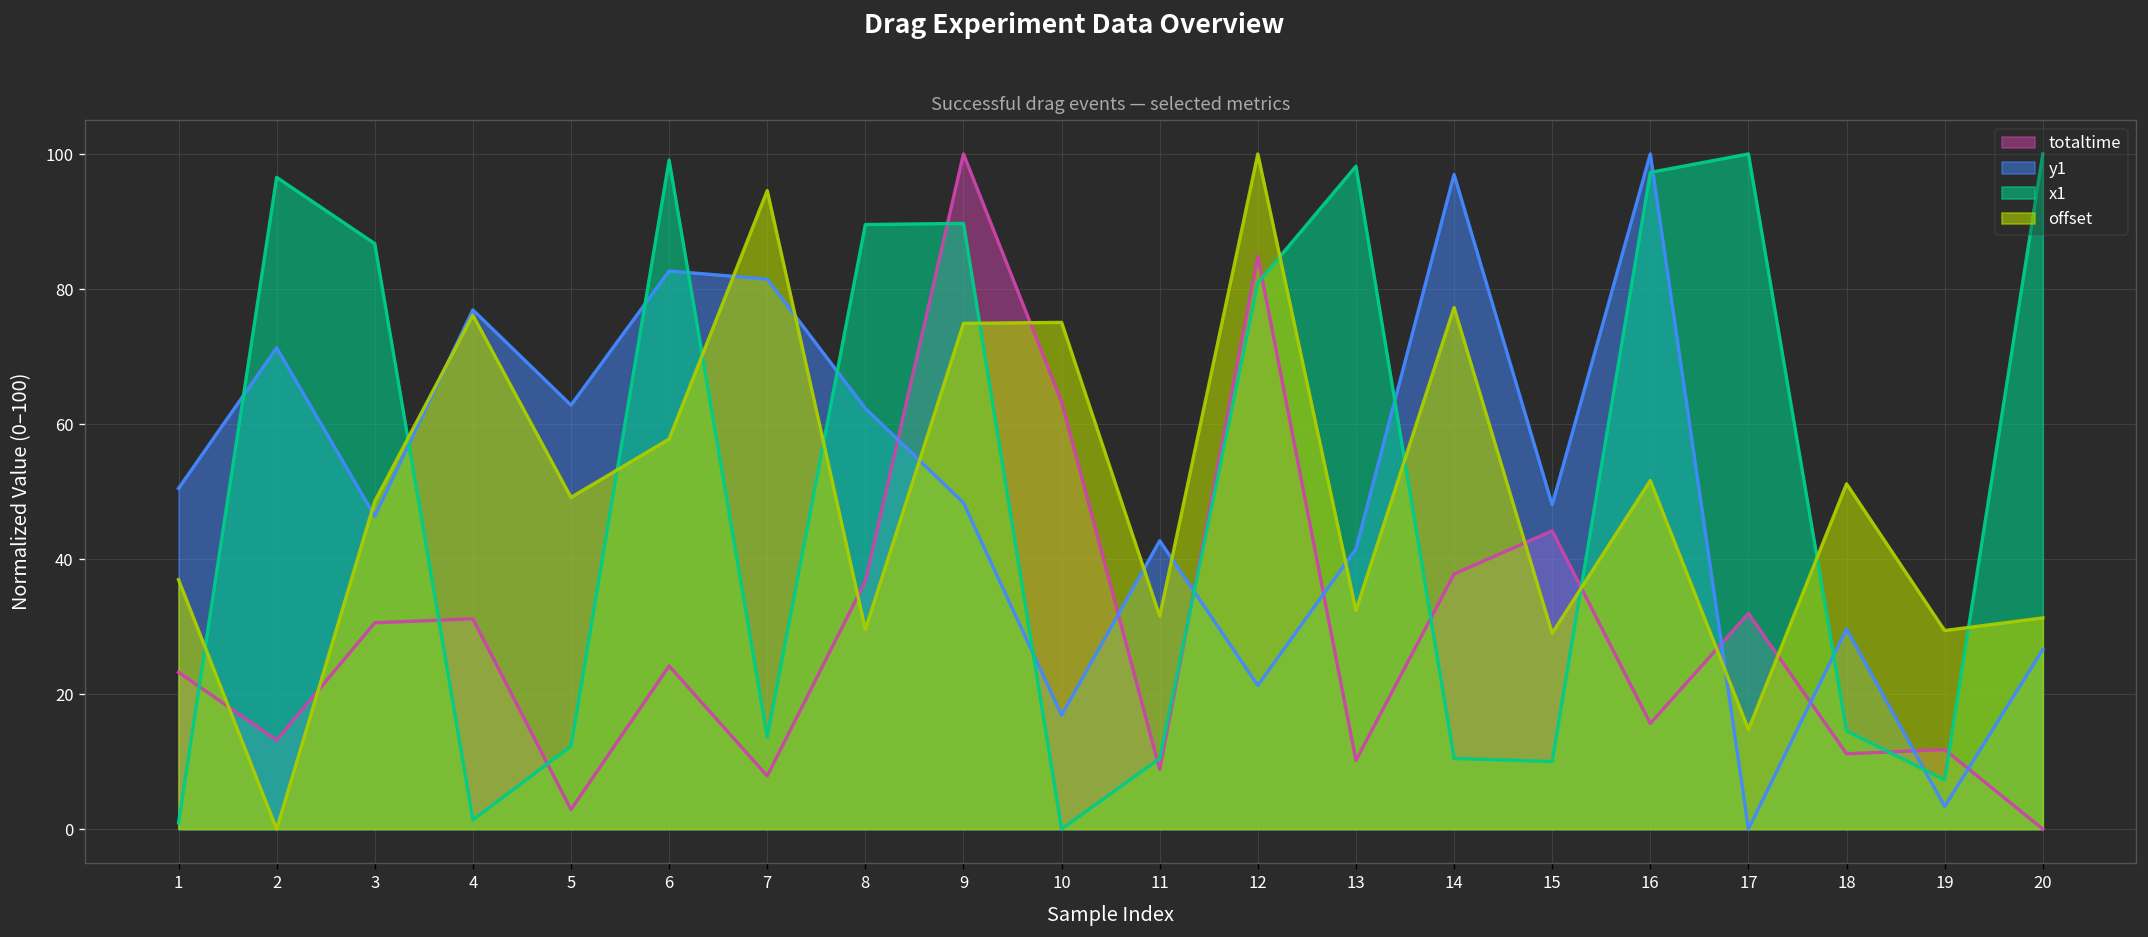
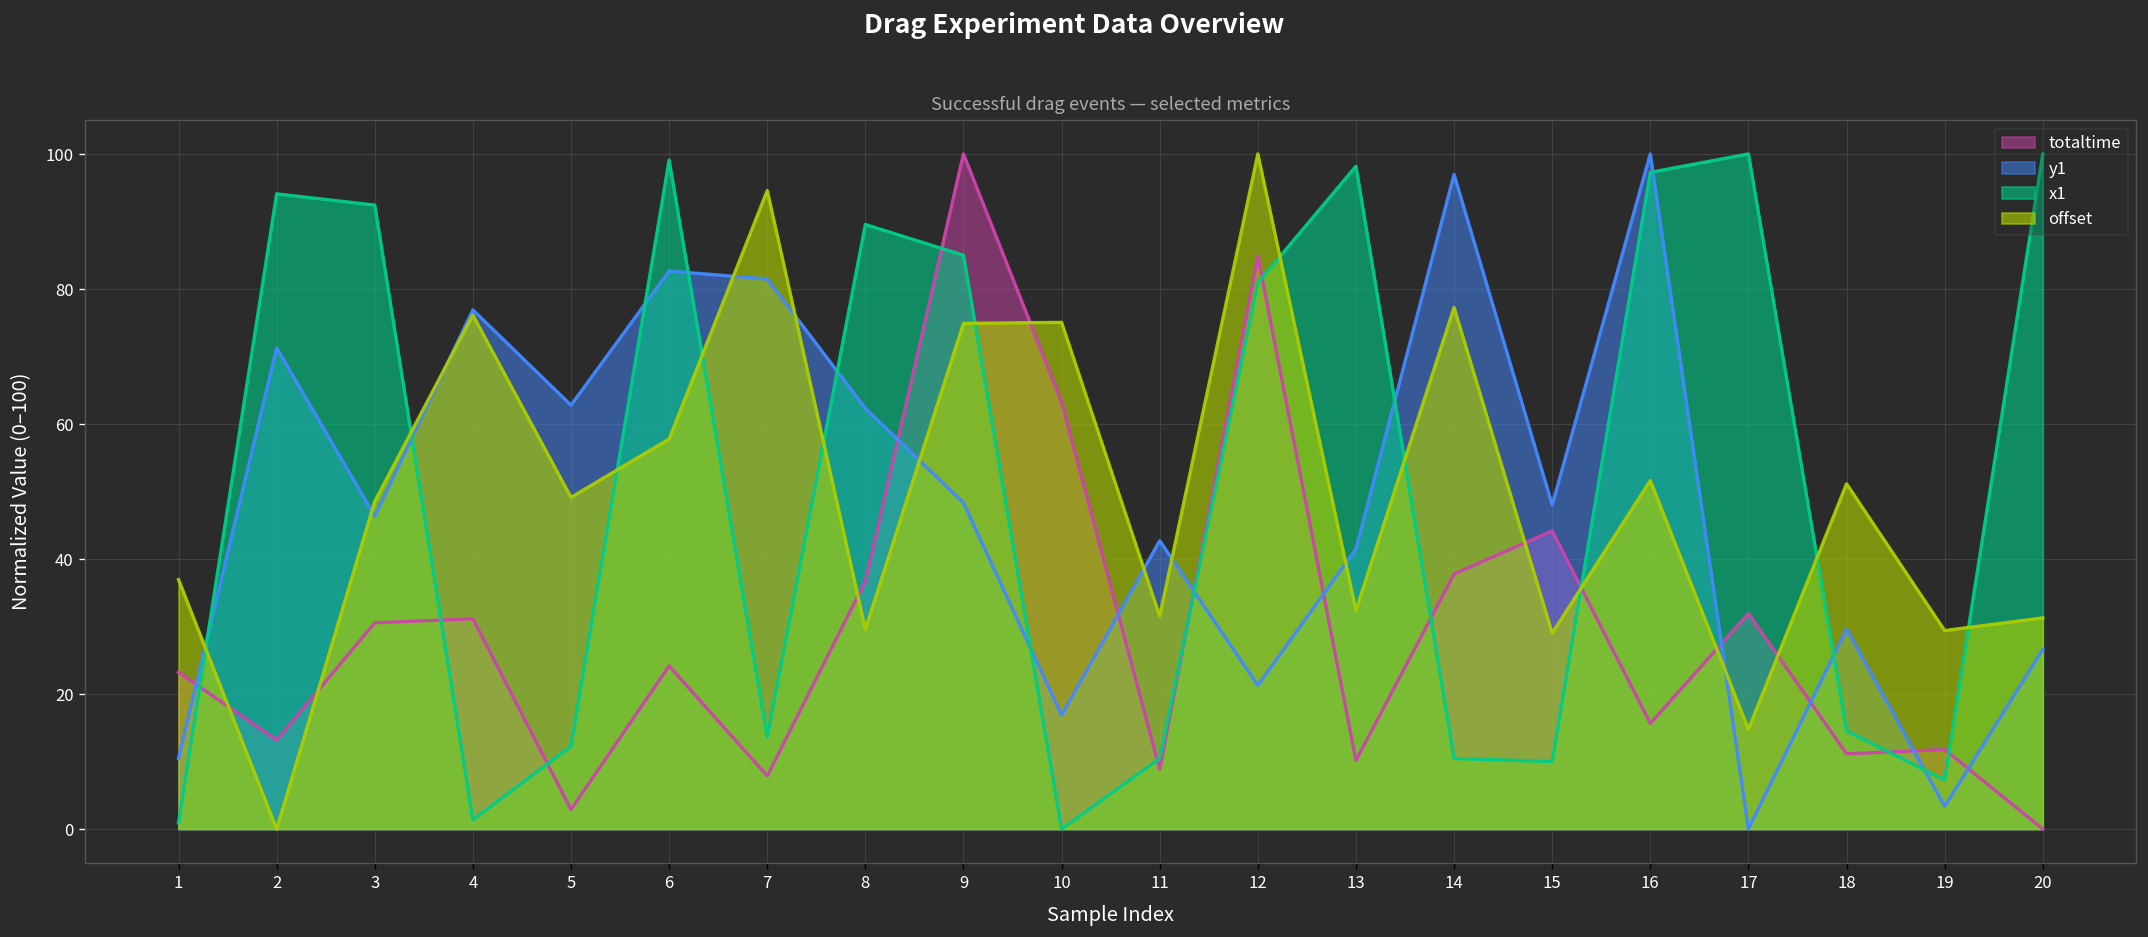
  {
    "totaltime": {
      "1": 23,
      "2": 13,
      "3": 31,
      "4": 31,
      "5": 3,
      "6": 24,
      "7": 8,
      "8": 37,
      "9": 100,
      "10": 63,
      "11": 9,
      "12": 85,
      "13": 10,
      "14": 38,
      "15": 44,
      "16": 16,
      "17": 32,
      "18": 11,
      "19": 12,
      "20": 0
    },
    "y1": {
-     "1": 50,
+     "1": 10,
      "2": 71,
      "3": 46,
      "4": 77,
      "5": 63,
      "6": 83,
      "7": 81,
      "8": 62,
      "9": 48,
      "10": 17,
      "11": 43,
      "12": 21,
      "13": 41,
      "14": 97,
      "15": 48,
      "16": 100,
      "17": 0,
      "18": 30,
      "19": 3,
      "20": 27
    },
    "x1": {
      "1": 1,
-     "2": 97,
-     "3": 87,
+     "2": 94,
+     "3": 92,
      "4": 1,
      "5": 12,
      "6": 99,
      "7": 14,
      "8": 90,
-     "9": 90,
+     "9": 85,
      "10": 0,
      "11": 10,
      "12": 81,
      "13": 98,
      "14": 10,
      "15": 10,
      "16": 97,
      "17": 100,
      "18": 15,
      "19": 7
    },
    "offset": {
      "1": 37,
      "2": 0,
      "3": 49,
      "4": 76,
      "5": 49,
      "6": 58,
      "7": 95,
      "8": 30,
      "9": 75,
      "10": 75,
      "11": 32,
      "12": 100,
      "13": 32,
      "14": 77,
      "15": 29,
      "16": 52,
      "17": 15,
      "18": 51,
      "19": 29,
      "20": 31
    }
  }
